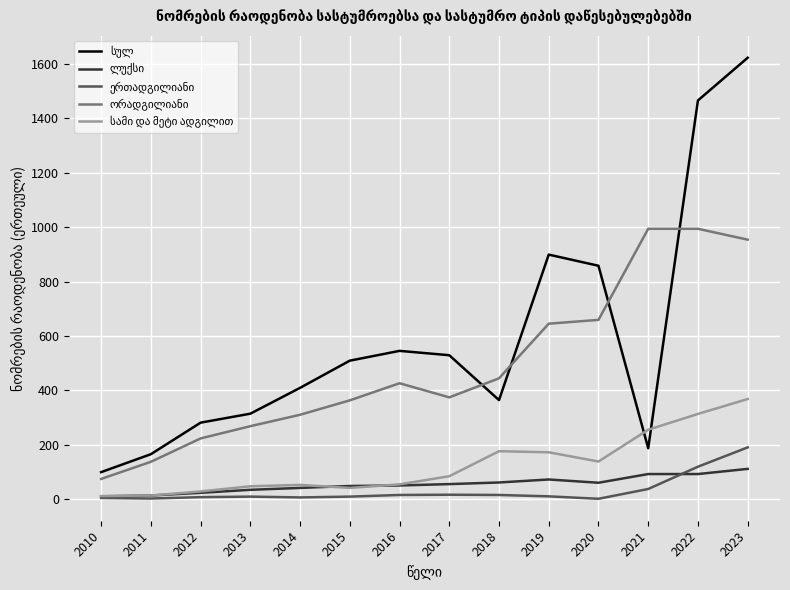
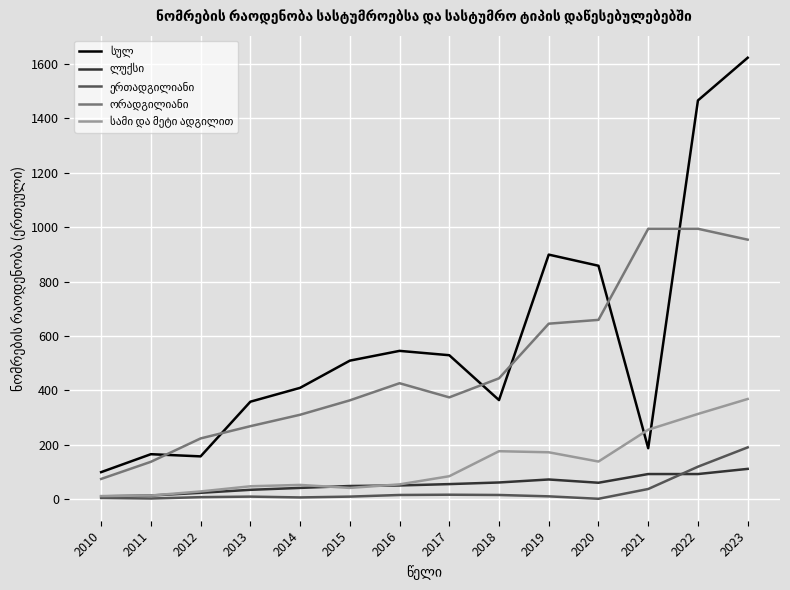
  {
    "სულ": {
      "2010": 100,
      "2011": 170,
-     "2012": 280,
-     "2013": 310,
+     "2012": 160,
+     "2013": 360,
      "2014": 410,
      "2015": 510,
      "2016": 550,
      "2017": 530,
      "2018": 360,
      "2019": 900,
      "2020": 860,
      "2021": 190,
      "2022": 1470,
      "2023": 1620
    }
  }
